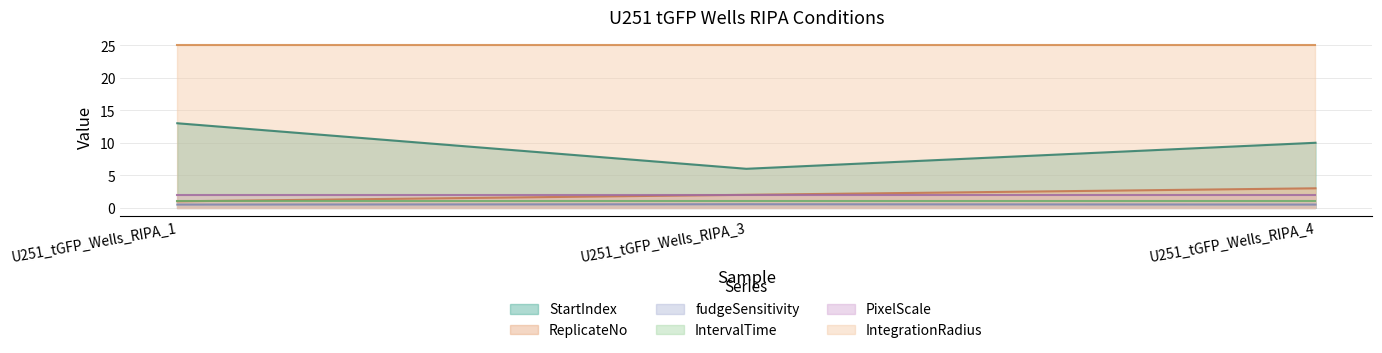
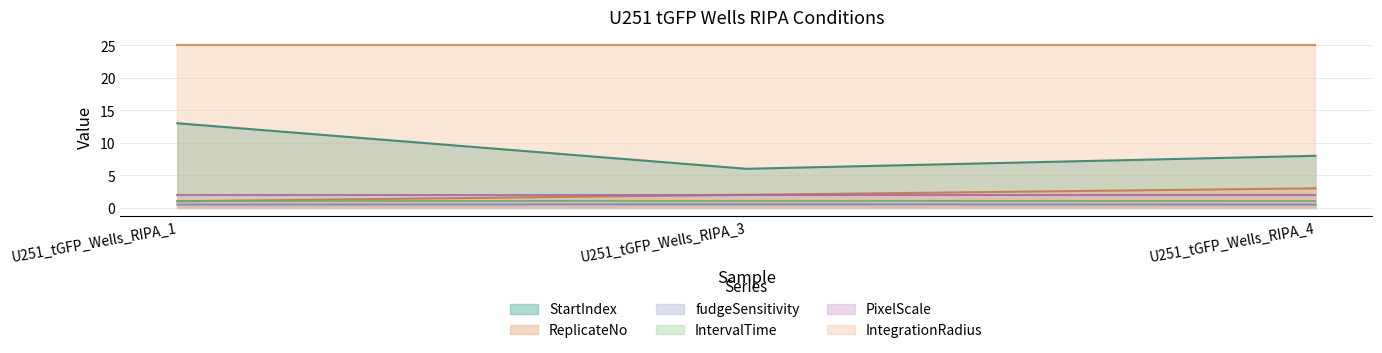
  {
    "StartIndex": {
      "U251_tGFP_Wells_RIPA_1": 13,
      "U251_tGFP_Wells_RIPA_3": 6,
-     "U251_tGFP_Wells_RIPA_4": 10
+     "U251_tGFP_Wells_RIPA_4": 8
    }
  }
